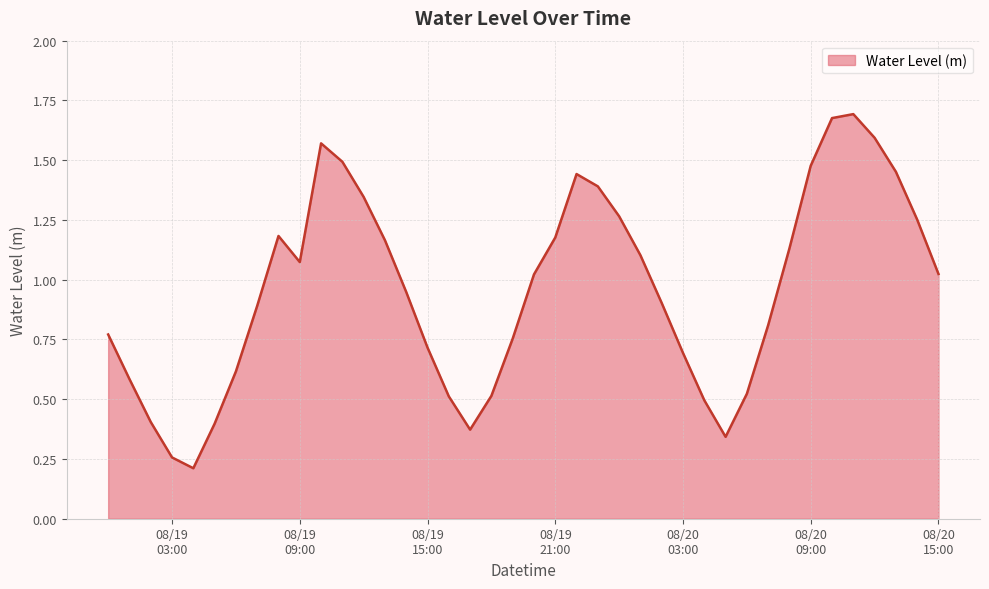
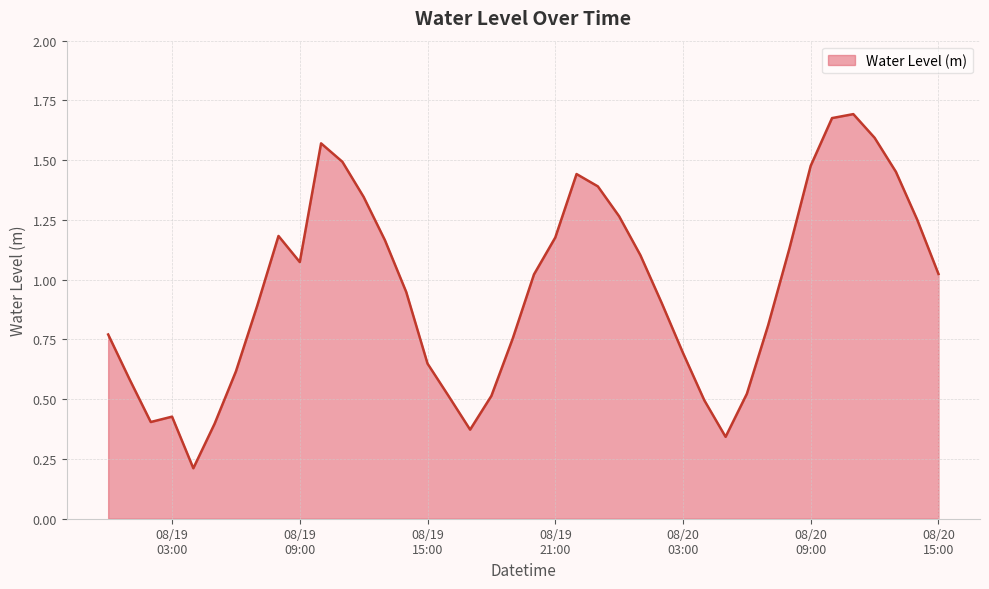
  {
-   "08/19 03:00": 0.26,
+   "08/19 03:00": 0.43,
    "08/19 09:00": 1.07,
-   "08/19 15:00": 0.72,
+   "08/19 15:00": 0.65,
    "08/19 21:00": 1.18,
    "08/20 03:00": 0.69,
    "08/20 09:00": 1.48,
    "08/20 15:00": 1.02
  }
